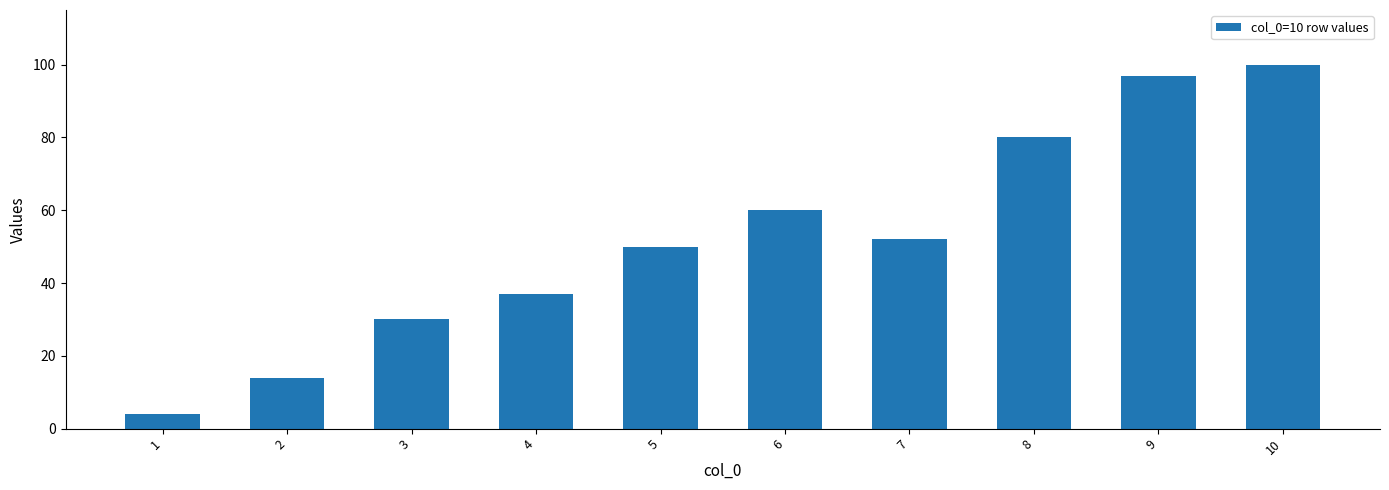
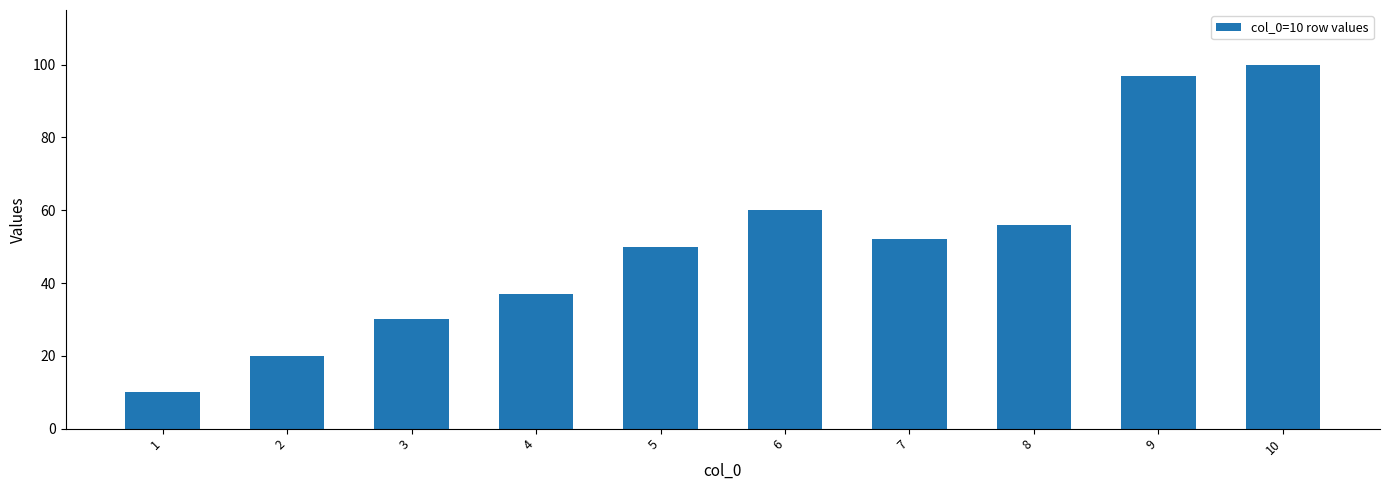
  {
-   "1": 4,
-   "2": 14,
+   "1": 10,
+   "2": 20,
    "3": 30,
    "4": 37,
    "5": 50,
    "6": 60,
    "7": 52,
-   "8": 80,
+   "8": 56,
    "9": 97,
    "10": 100
  }
